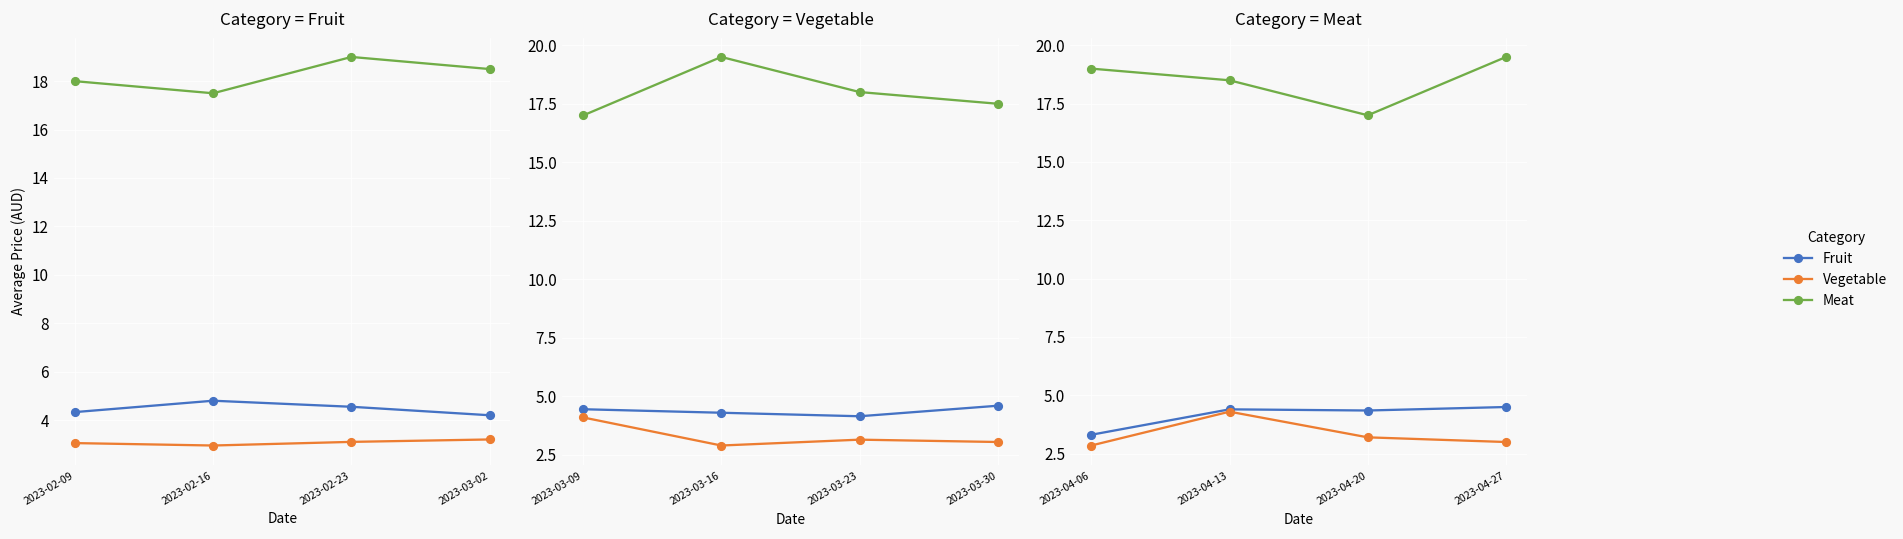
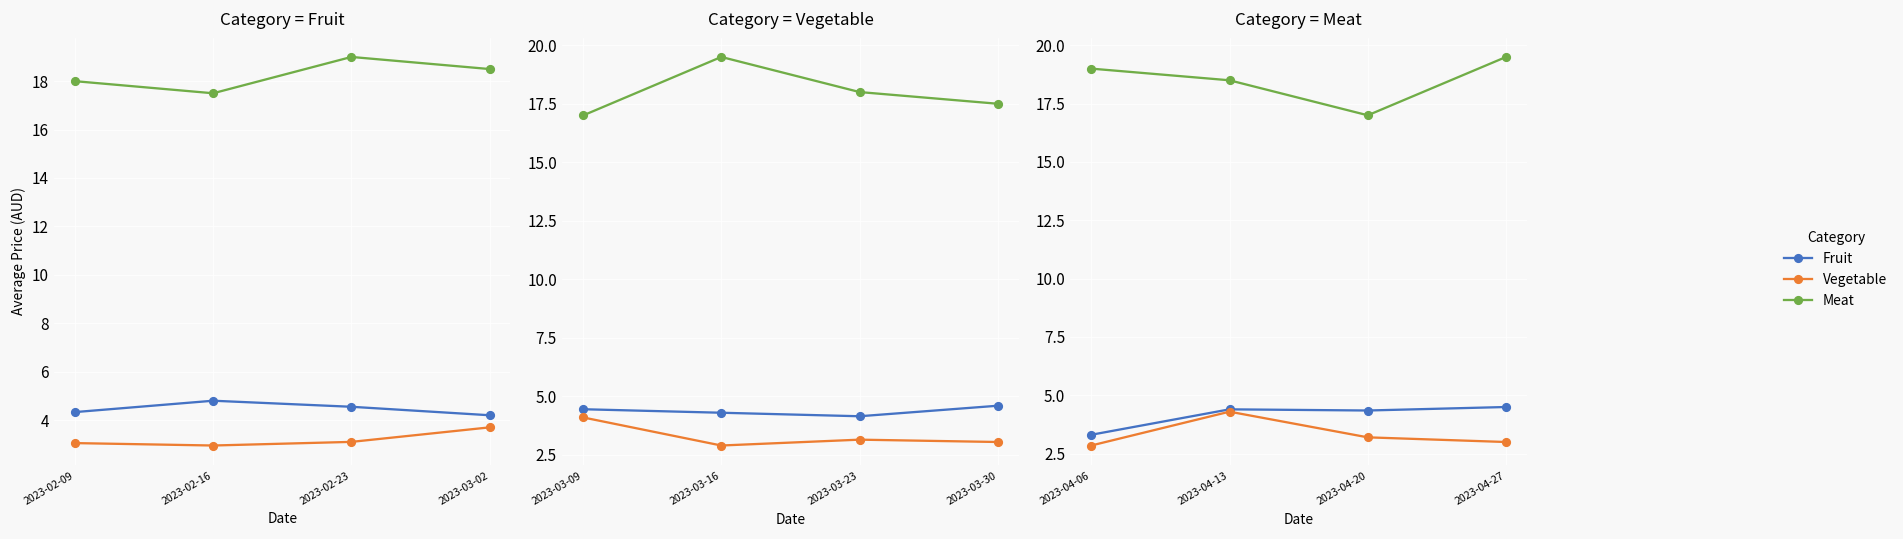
  {
    "Category = Fruit": {
      "Fruit": {
        "2023-02-09": 4.3,
        "2023-02-16": 4.8,
        "2023-02-23": 4.6,
        "2023-03-02": 4.2
      },
      "Vegetable": {
        "2023-02-09": 3.1,
        "2023-02-16": 3.0,
        "2023-02-23": 3.1,
-       "2023-03-02": 3.2
+       "2023-03-02": 3.7
      },
      "Meat": {
        "2023-02-09": 18.0,
        "2023-02-16": 17.5,
        "2023-02-23": 19.0,
        "2023-03-02": 18.5
      }
    },
    "Category = Vegetable": {
      "Fruit": {
        "2023-03-09": 4.5,
        "2023-03-16": 4.3,
        "2023-03-23": 4.2,
        "2023-03-30": 4.6
      },
      "Vegetable": {
        "2023-03-09": 4.1,
        "2023-03-16": 2.9,
        "2023-03-23": 3.2,
        "2023-03-30": 3.1
      },
      "Meat": {
        "2023-03-09": 17.0,
        "2023-03-16": 19.5,
        "2023-03-23": 18.0,
        "2023-03-30": 17.5
      }
    },
    "Category = Meat": {
      "Fruit": {
        "2023-04-06": 3.3,
        "2023-04-20": 4.4,
        "2023-04-27": 4.5
      },
      "Vegetable": {
        "2023-04-06": 2.9,
        "2023-04-20": 3.2,
        "2023-04-27": 3.0
      },
      "Meat": {
        "2023-04-06": 19.0,
        "2023-04-13": 18.5,
        "2023-04-20": 17.0,
        "2023-04-27": 19.5
      }
    }
  }
